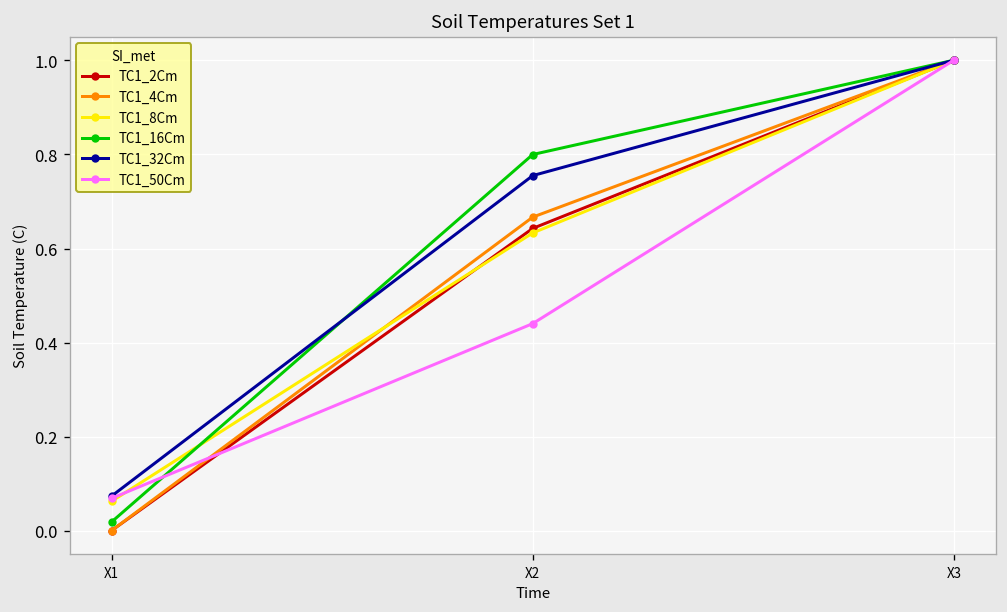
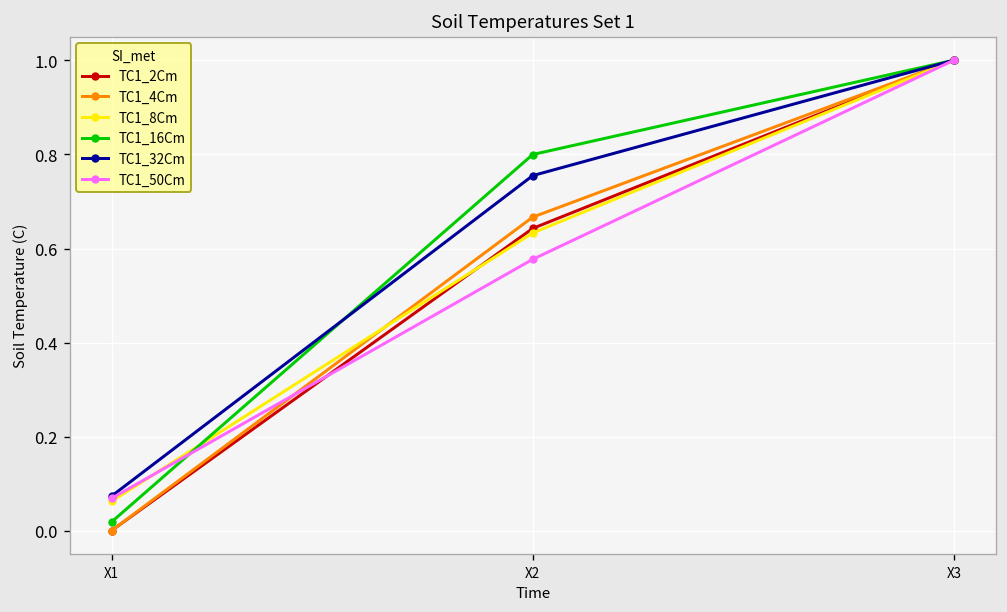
  {
    "TC1_2Cm": {
      "X2": 0.64
    },
    "TC1_4Cm": {
      "X2": 0.67
    },
    "TC1_8Cm": {
      "X2": 0.63
    },
    "TC1_16Cm": {
      "X1": 0.02,
      "X2": 0.80
    },
    "TC1_32Cm": {
      "X2": 0.75
    },
    "TC1_50Cm": {
-     "X2": 0.44
+     "X2": 0.58
    }
  }
